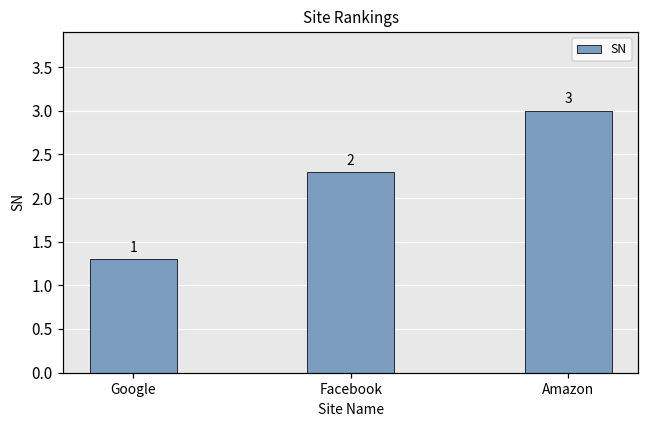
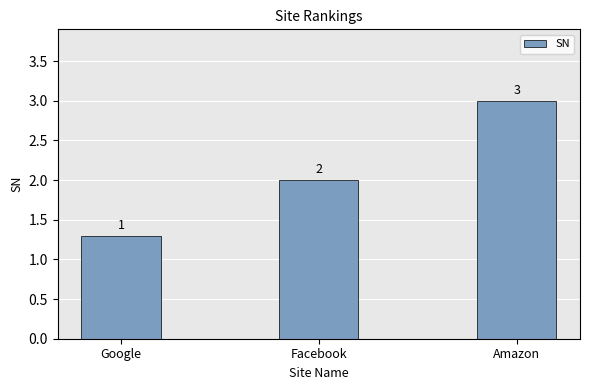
  {
-   "Facebook": 2.3
+   "Facebook": 2.0
  }
